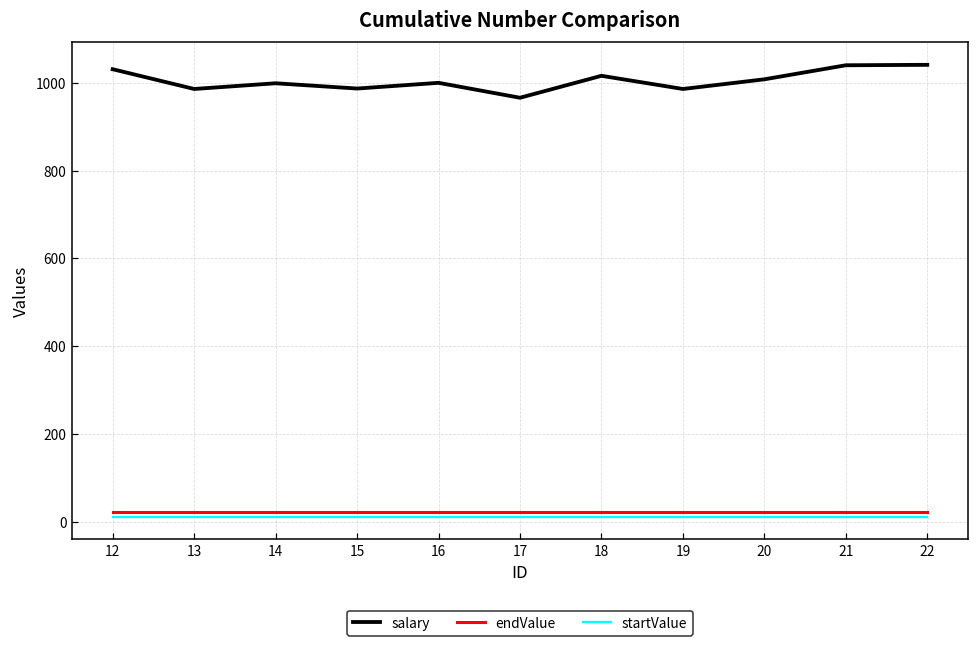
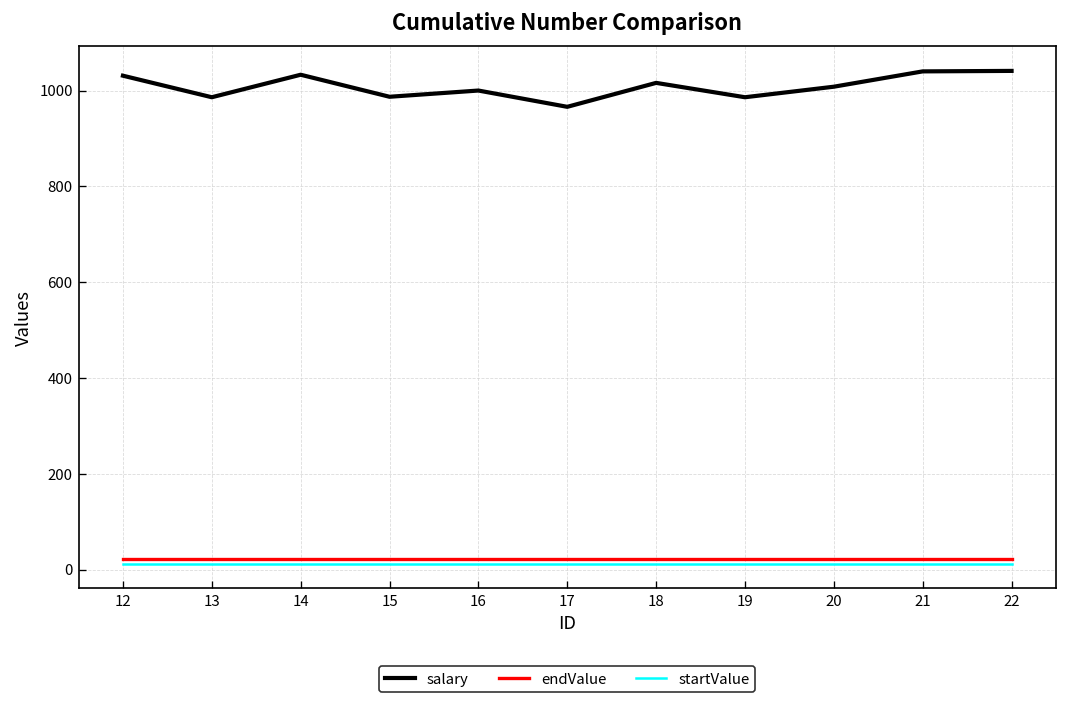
  {
    "salary": {
      "12": 1030,
      "13": 990,
-     "14": 1000,
+     "14": 1030,
      "15": 990,
      "16": 1000,
      "17": 970,
      "18": 1020,
      "19": 990,
      "20": 1010,
      "21": 1040,
      "22": 1040
    },
    "endValue": {
      "12": 20,
      "13": 20,
      "14": 20,
      "15": 20,
      "16": 20,
      "17": 20,
      "18": 20,
      "19": 20,
      "20": 20,
      "21": 20,
      "22": 20
    },
    "startValue": {
      "12": 10,
      "13": 10,
      "14": 10,
      "15": 10,
      "16": 10,
      "17": 10,
      "18": 10,
      "19": 10,
      "20": 10,
      "21": 10,
      "22": 10
    }
  }
